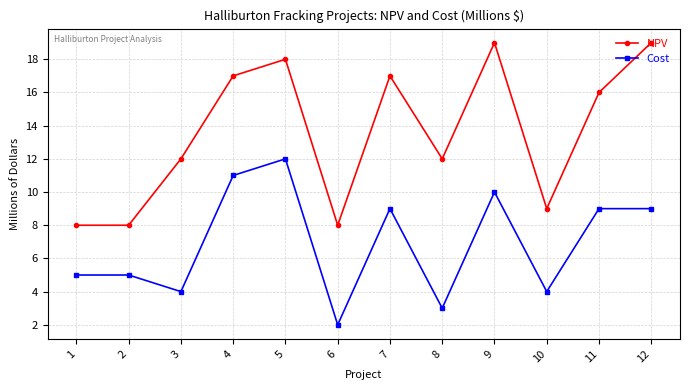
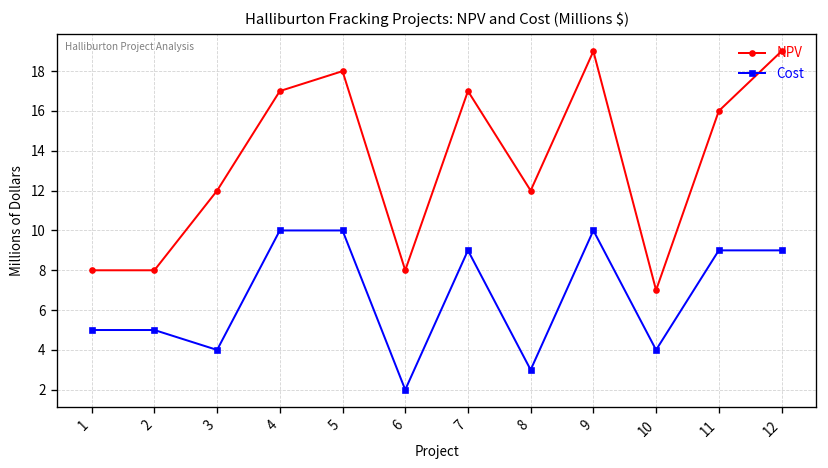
  {
    "NPV": {
      "1": 8,
      "2": 8,
      "3": 12,
      "4": 17,
      "5": 18,
      "6": 8,
      "7": 17,
      "8": 12,
      "9": 19,
-     "10": 9,
+     "10": 7,
      "11": 16,
      "12": 19
    },
    "Cost": {
      "1": 5,
      "2": 5,
      "3": 4,
-     "4": 11,
-     "5": 12,
+     "4": 10,
+     "5": 10,
      "6": 2,
      "7": 9,
      "8": 3,
      "9": 10,
      "10": 4,
      "11": 9,
      "12": 9
    }
  }
